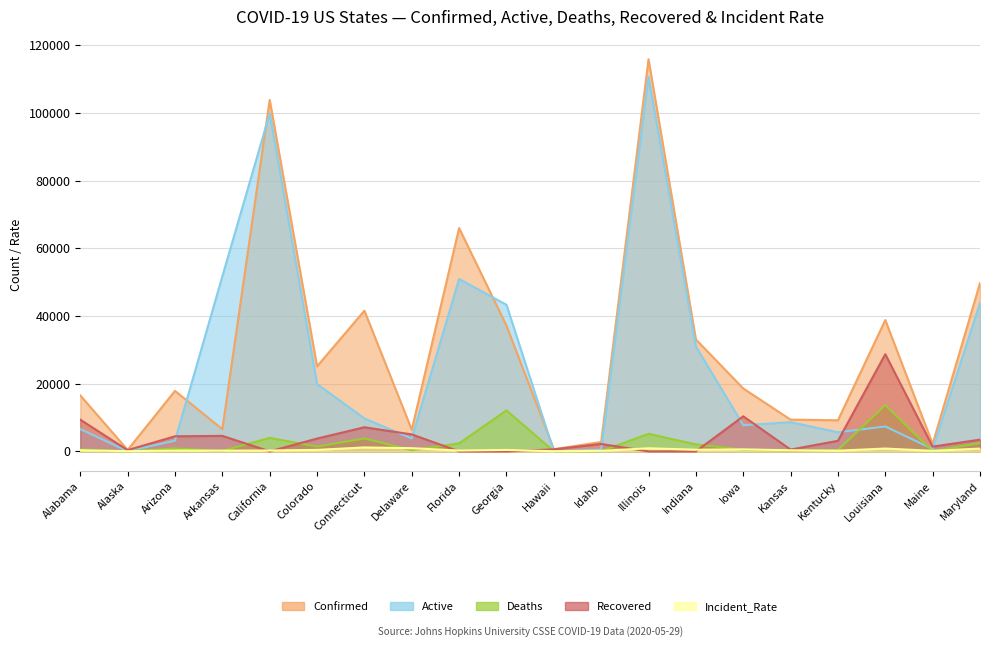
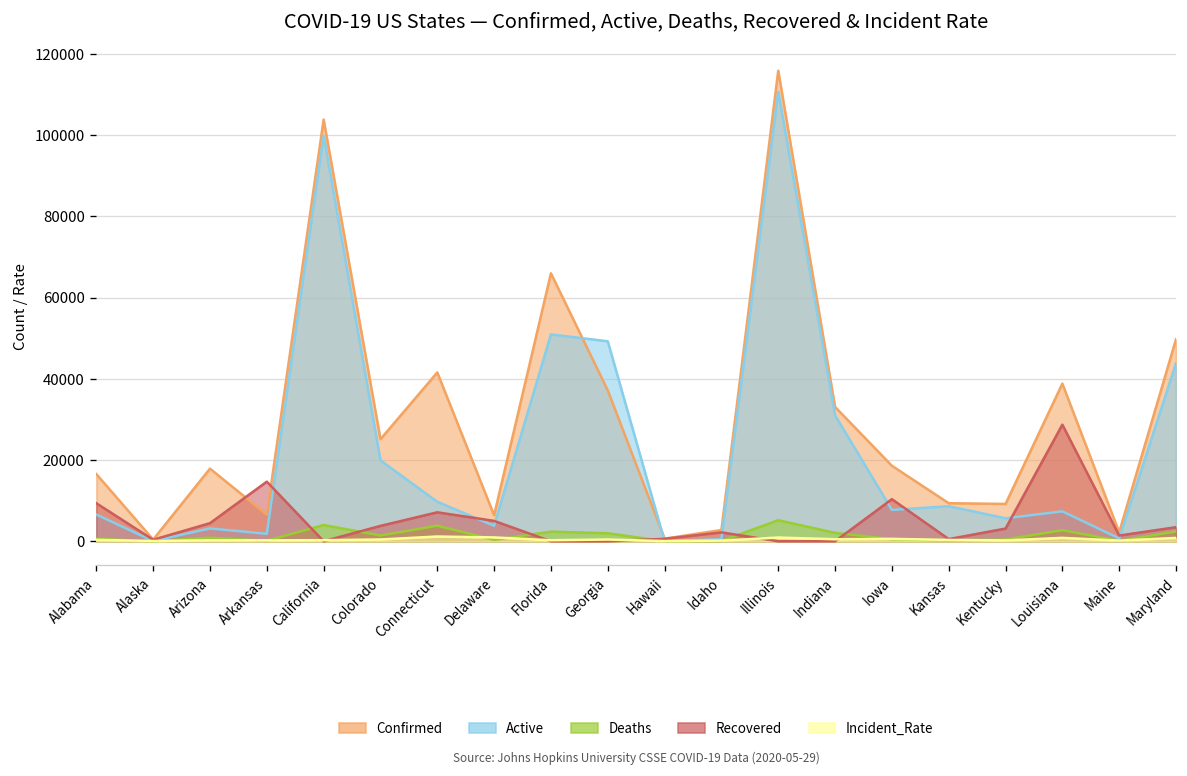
  {
    "Confirmed": {
      "Alabama": 17000,
      "Arizona": 18000,
      "Arkansas": 7000,
      "California": 104000,
      "Colorado": 25000,
      "Connecticut": 42000,
      "Delaware": 6000,
      "Florida": 66000,
      "Georgia": 37000,
      "Illinois": 116000,
      "Indiana": 33000,
      "Iowa": 19000,
      "Kentucky": 9000,
      "Louisiana": 39000,
      "Maine": 2000,
      "Maryland": 50000
    },
    "Active": {
      "Alabama": 7000,
      "Arizona": 3000,
-     "Arkansas": 52000,
+     "Arkansas": 2000,
      "California": 100000,
      "Colorado": 20000,
      "Connecticut": 10000,
      "Delaware": 4000,
      "Florida": 51000,
-     "Georgia": 43000,
+     "Georgia": 49000,
      "Illinois": 111000,
      "Indiana": 31000,
      "Iowa": 8000,
      "Kentucky": 6000,
      "Louisiana": 7000,
      "Maryland": 44000
    },
    "Deaths": {
      "California": 4000,
      "Colorado": 1000,
      "Connecticut": 4000,
      "Florida": 2000,
-     "Georgia": 12000,
+     "Georgia": 2000,
      "Illinois": 5000,
      "Indiana": 2000,
-     "Louisiana": 14000,
+     "Louisiana": 3000,
      "Maryland": 2000
    },
    "Recovered": {
      "Alabama": 9000,
      "Arizona": 4000,
-     "Arkansas": 5000,
+     "Arkansas": 15000,
      "Colorado": 4000,
      "Connecticut": 7000,
      "Delaware": 5000,
      "Illinois": 0,
      "Iowa": 10000,
      "Kentucky": 3000,
      "Louisiana": 29000,
      "Maryland": 3000
    },
    "Incident_Rate": {
      "Colorado": 0,
      "Connecticut": 1000,
      "Illinois": 1000,
      "Louisiana": 1000,
      "Maryland": 1000
    }
  }
